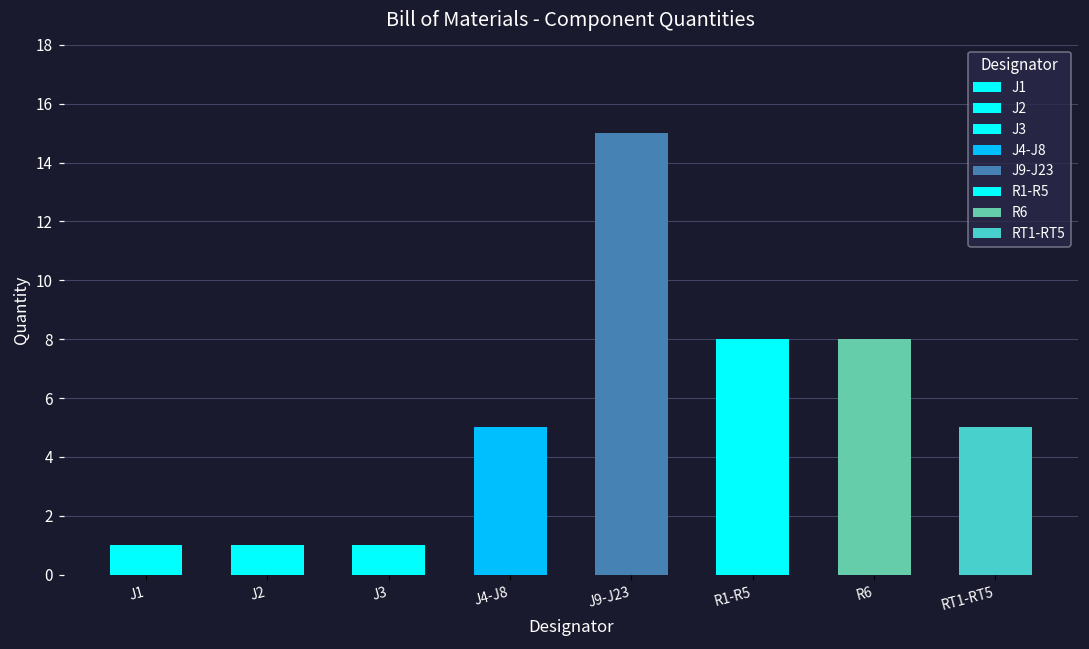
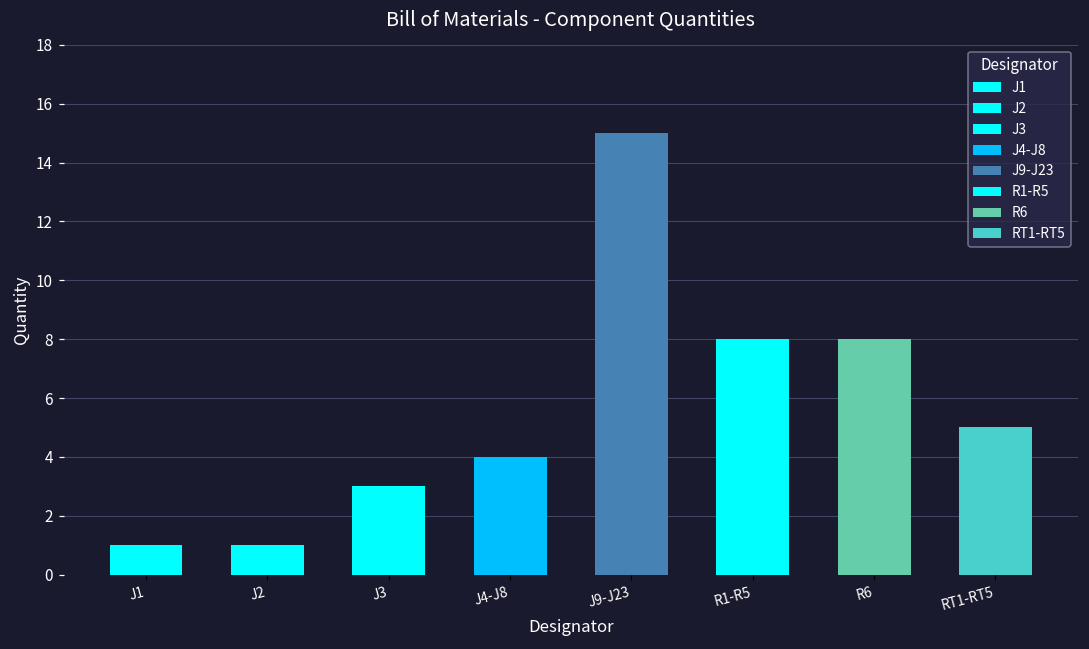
  {
    "J1": 1,
    "J2": 1,
-   "J3": 1,
-   "J4-J8": 5,
+   "J3": 3,
+   "J4-J8": 4,
    "J9-J23": 15,
    "R1-R5": 8,
    "R6": 8,
    "RT1-RT5": 5
  }
